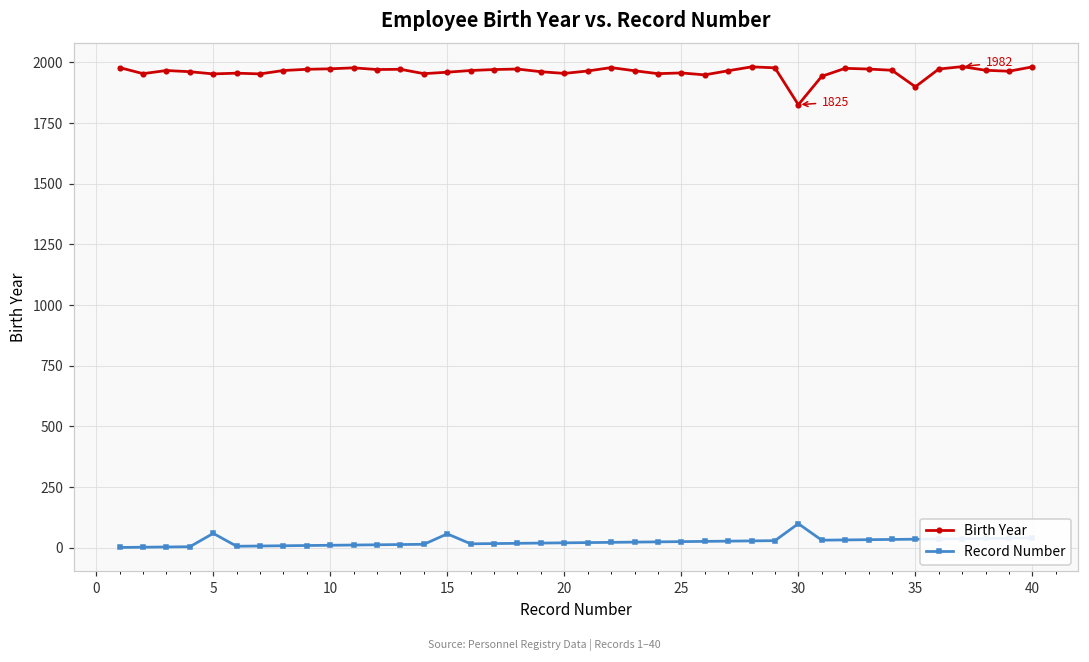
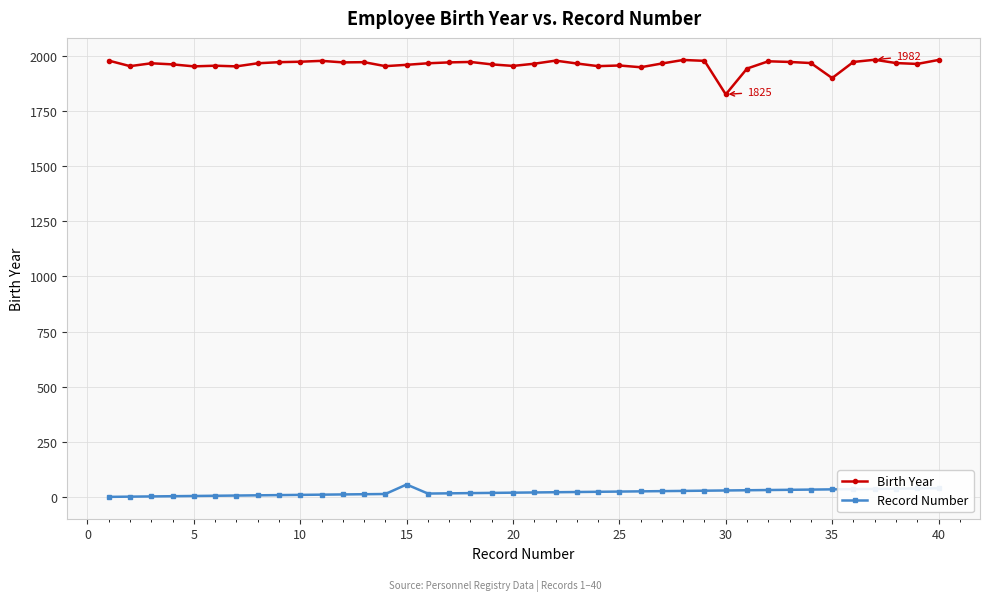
  {
    "Birth Year": {
      "30": 1825
    },
    "Record Number": {
-     "5": 60,
+     "5": 10,
      "10": 10,
      "15": 60,
      "20": 20,
      "25": 30,
-     "30": 100,
+     "30": 30,
      "35": 40
    }
  }
